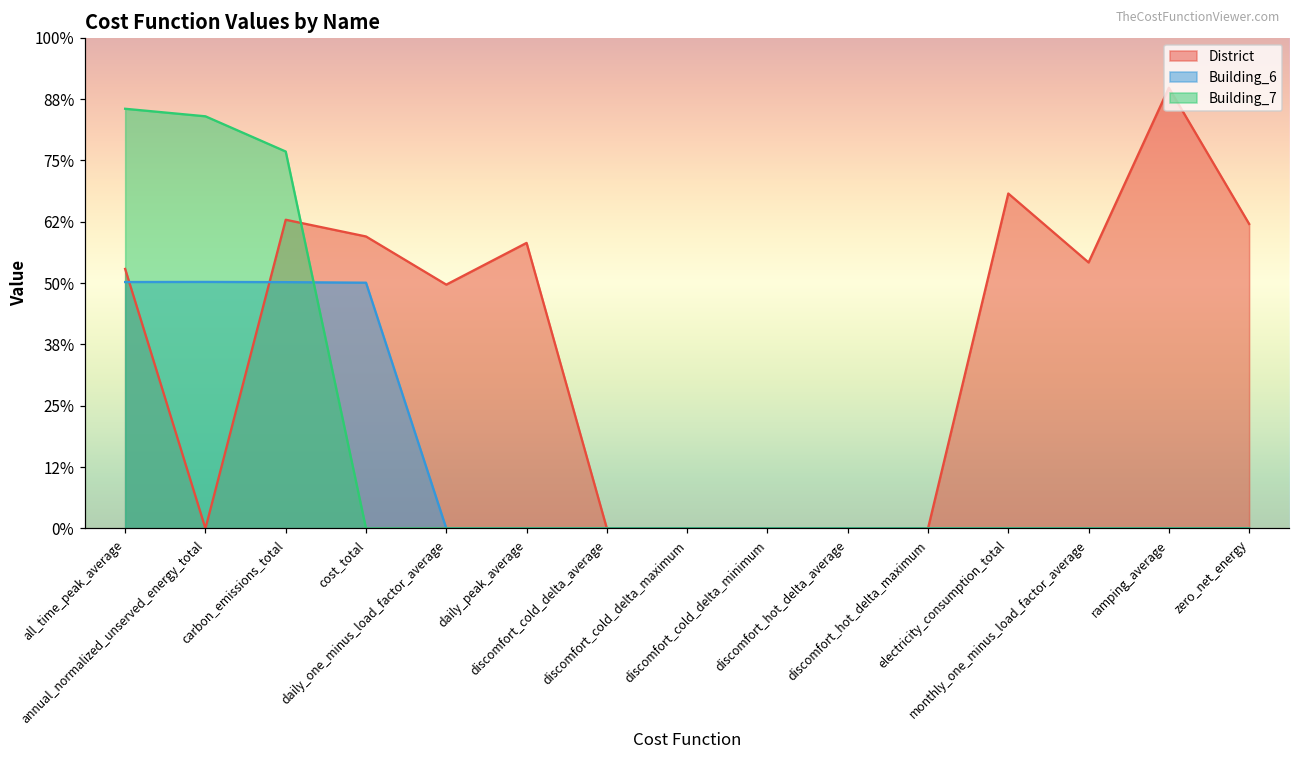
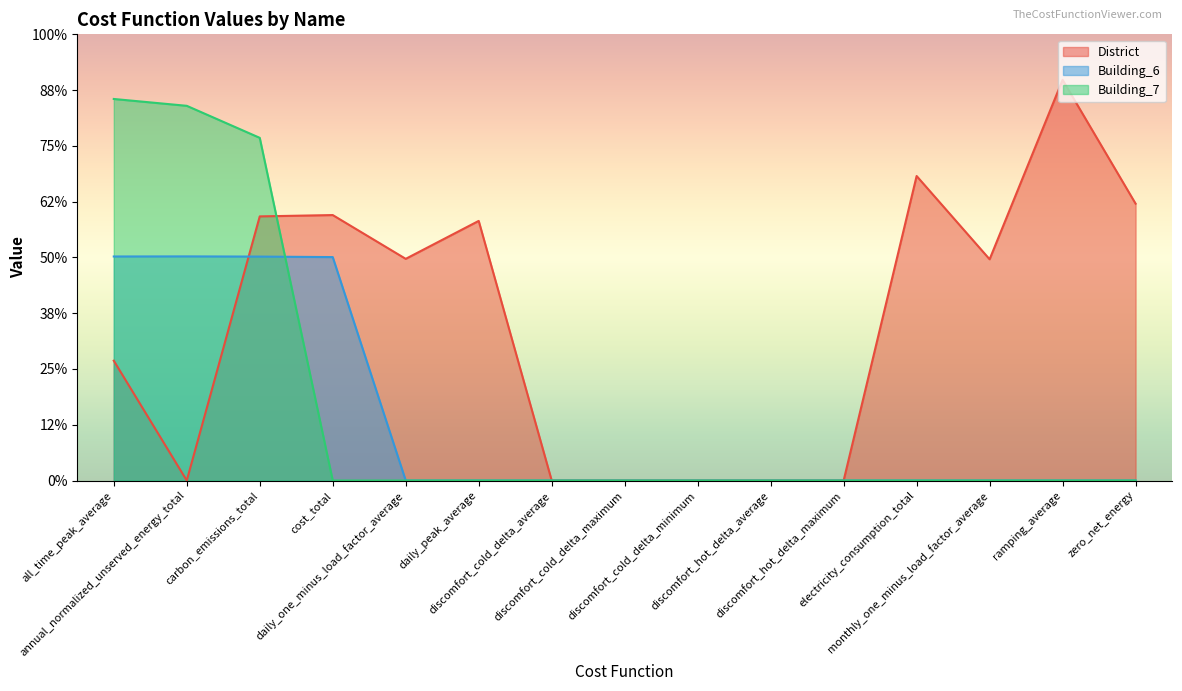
  {
    "District": {
-     "all_time_peak_average": "53%",
+     "all_time_peak_average": "27%",
      "annual_normalized_unserved_energy_total": "0%",
-     "carbon_emissions_total": "63%",
+     "carbon_emissions_total": "59%",
      "cost_total": "59%",
      "daily_one_minus_load_factor_average": "50%",
      "daily_peak_average": "58%",
      "electricity_consumption_total": "68%",
-     "monthly_one_minus_load_factor_average": "54%",
+     "monthly_one_minus_load_factor_average": "50%",
      "zero_net_energy": "62%"
    },
    "Building_6": {
      "all_time_peak_average": "50%",
      "annual_normalized_unserved_energy_total": "50%",
      "carbon_emissions_total": "50%",
      "cost_total": "50%"
    },
    "Building_7": {
      "all_time_peak_average": "86%",
      "annual_normalized_unserved_energy_total": "84%",
      "carbon_emissions_total": "77%",
      "cost_total": "0%"
    }
  }
